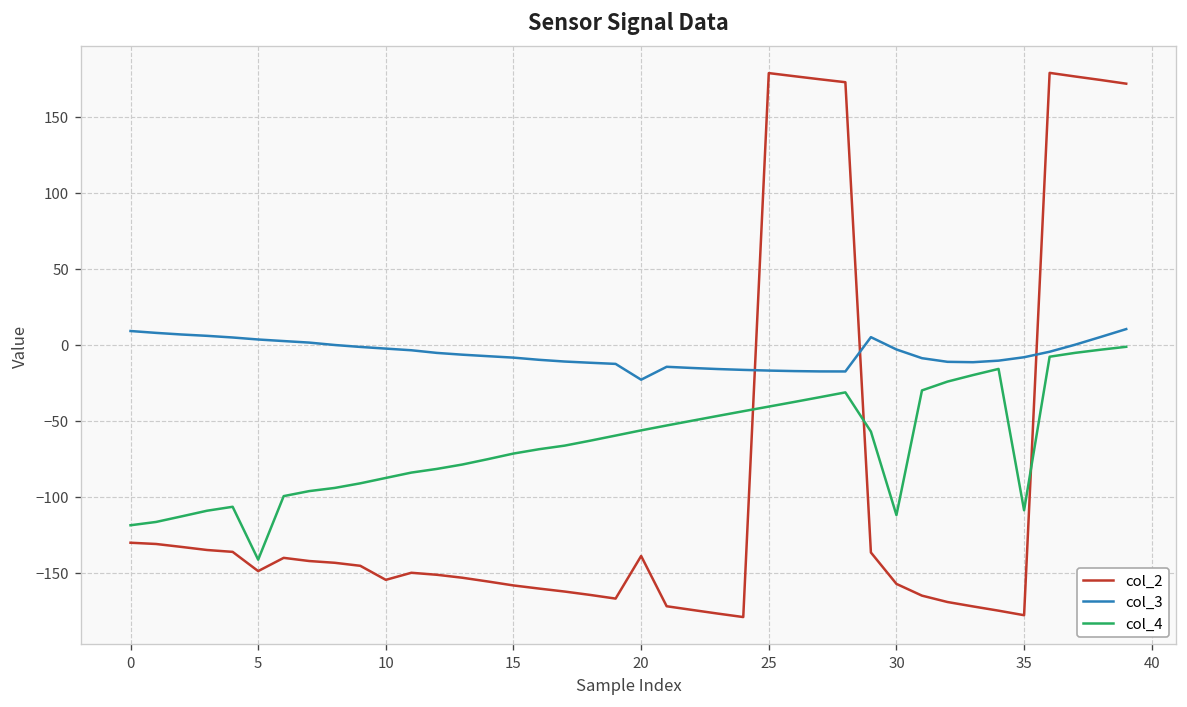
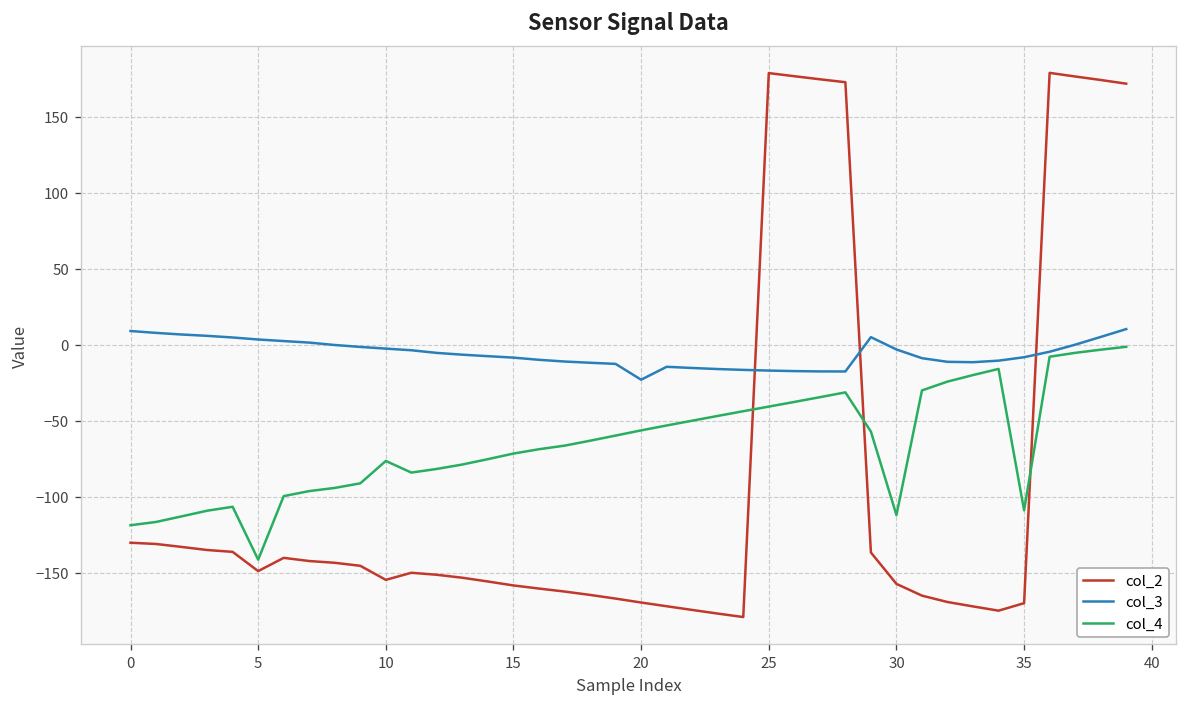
  {
    "col_2": {
      "0": -130,
      "5": -149,
      "10": -155,
      "15": -158,
-     "20": -139,
+     "20": -170,
      "25": 179,
      "30": -157,
-     "35": -178
+     "35": -170
    },
    "col_3": {
      "0": 9,
      "5": 4,
      "10": -2,
      "15": -8,
      "20": -23,
      "25": -17,
      "30": -3,
      "35": -8
    },
    "col_4": {
      "0": -119,
      "5": -141,
-     "10": -88,
+     "10": -76,
      "15": -72,
      "20": -56,
      "25": -41,
      "30": -112,
      "35": -109
    }
  }
